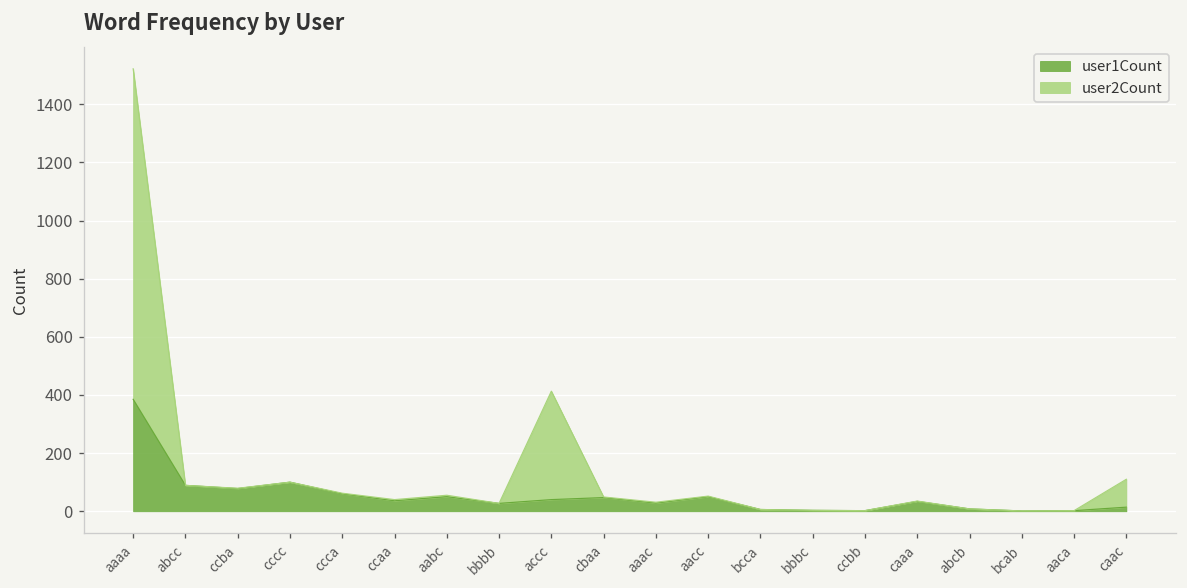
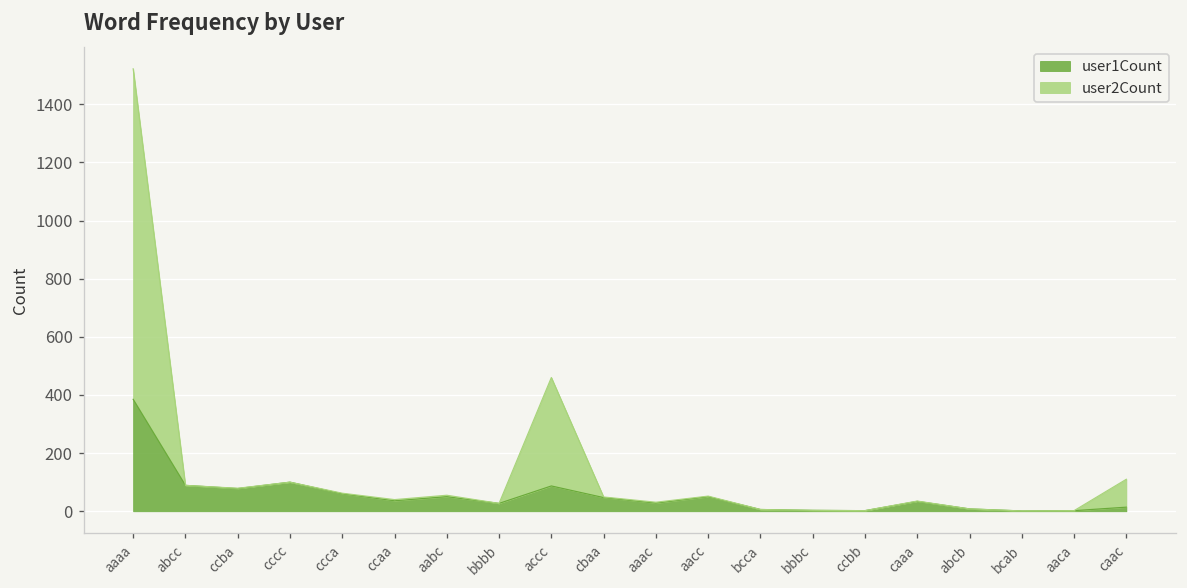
  {
    "user1Count": {
      "aaaa": 390,
-     "accc": 40,
+     "accc": 90,
      "caac": 10
    },
    "user2Count": {
      "aaaa": 1140,
      "accc": 370,
      "caac": 100
    }
  }
